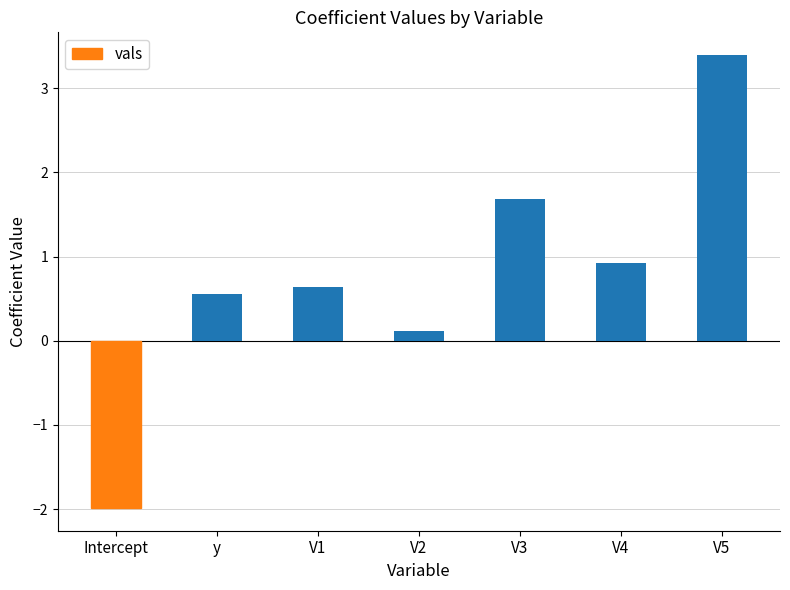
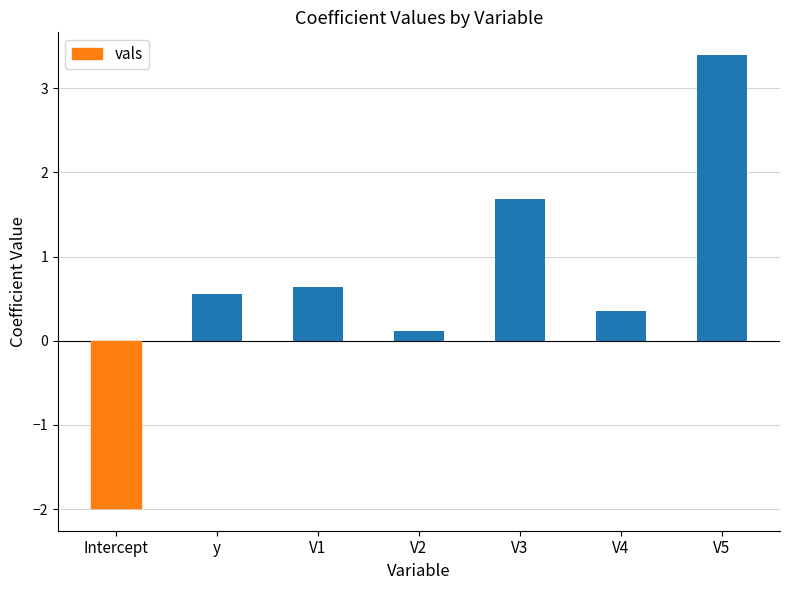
  {
    "Intercept": -2.0,
    "y": 0.6,
    "V1": 0.6,
    "V2": 0.1,
    "V3": 1.7,
-   "V4": 0.9,
+   "V4": 0.4,
    "V5": 3.4
  }
